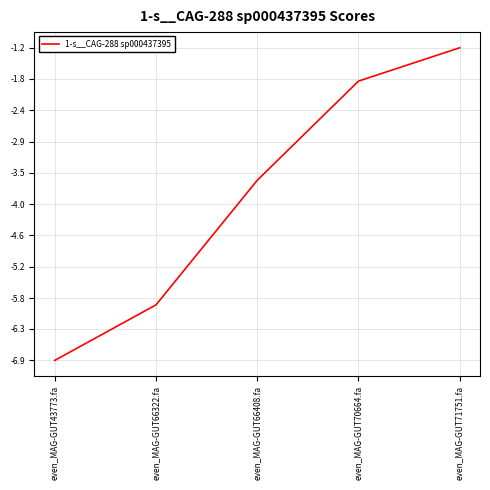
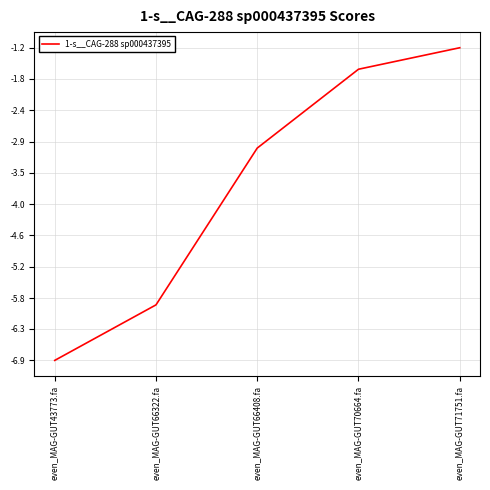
  {
    "even_MAG-GUT43773.fa": -6.9,
    "even_MAG-GUT66322.fa": -5.9,
-   "even_MAG-GUT66408.fa": -3.6,
-   "even_MAG-GUT70664.fa": -1.8,
+   "even_MAG-GUT66408.fa": -3.0,
+   "even_MAG-GUT70664.fa": -1.6,
    "even_MAG-GUT71751.fa": -1.2
  }
